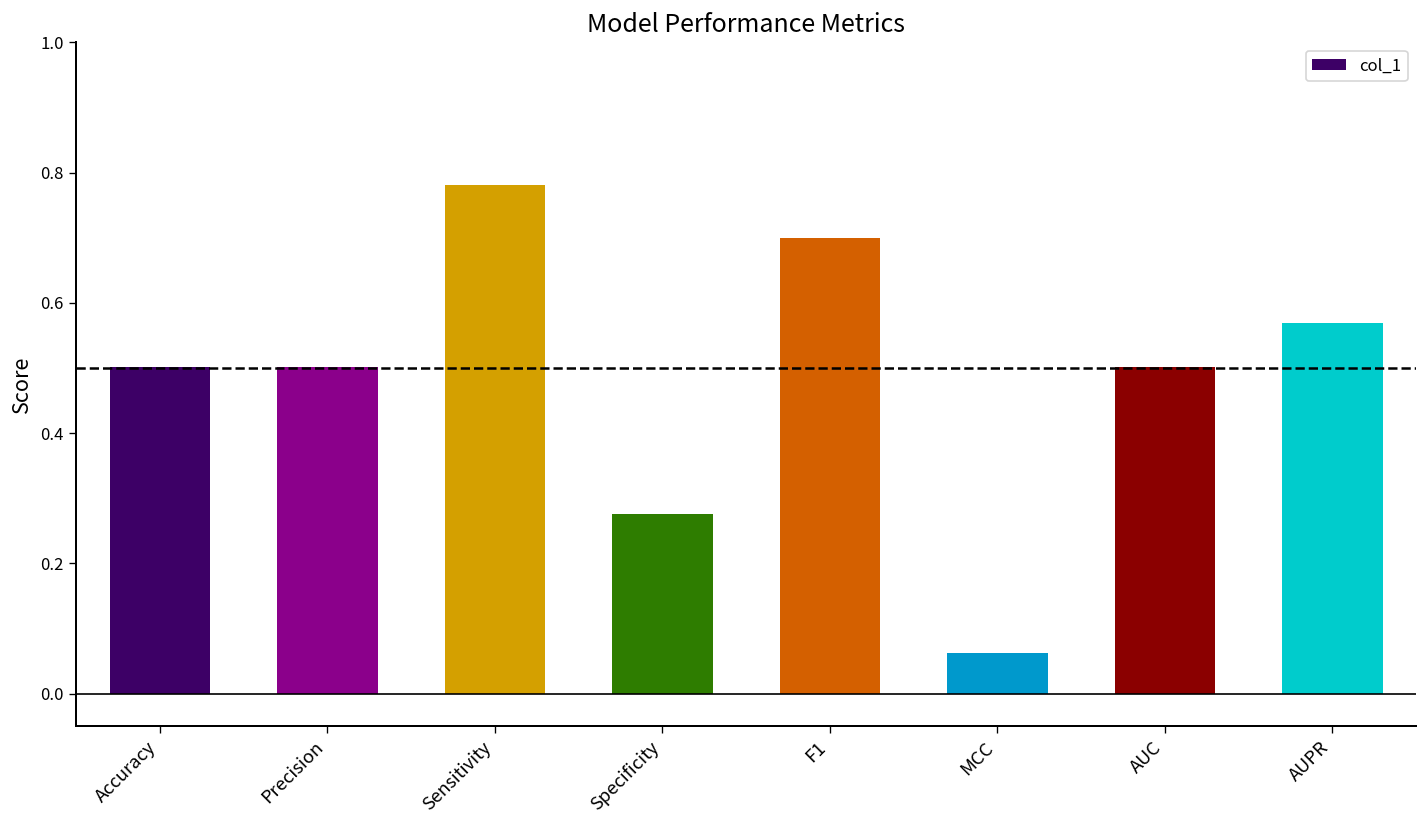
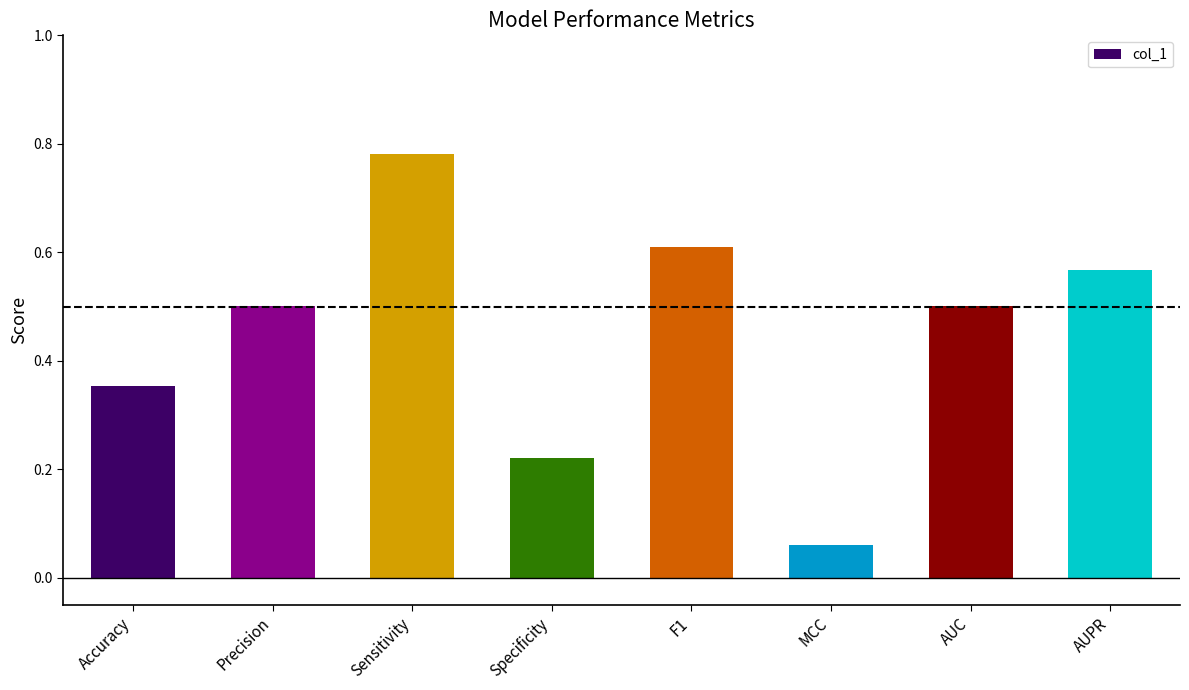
  {
-   "Accuracy": 0.50,
+   "Accuracy": 0.35,
    "Precision": 0.50,
    "Sensitivity": 0.78,
-   "Specificity": 0.28,
-   "F1": 0.70,
+   "Specificity": 0.22,
+   "F1": 0.61,
    "MCC": 0.06,
    "AUC": 0.50,
    "AUPR": 0.57
  }
